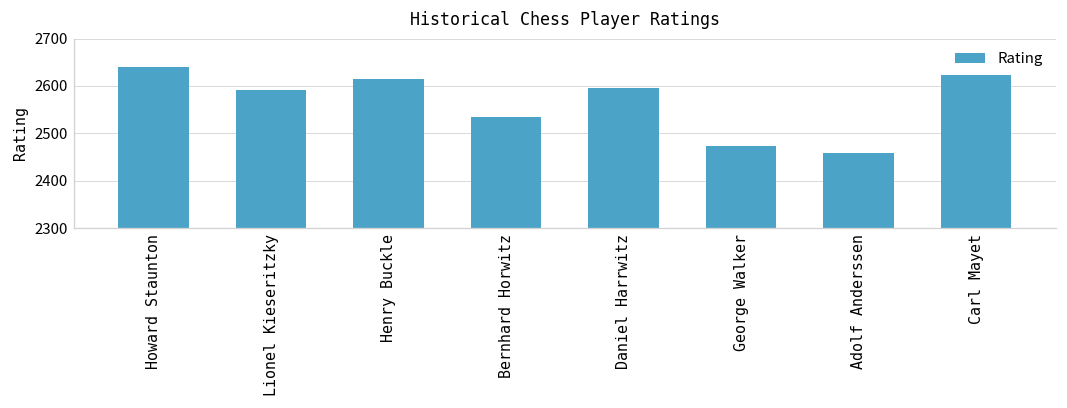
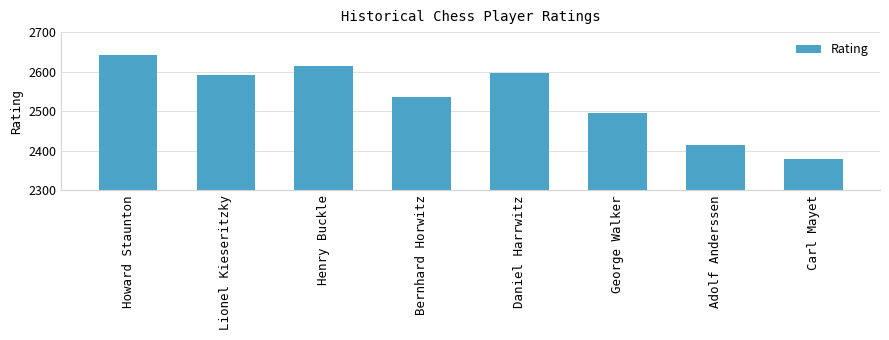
  {
    "Howard Staunton": 2640,
    "Lionel Kieseritzky": 2590,
    "Henry Buckle": 2610,
    "Bernhard Horwitz": 2540,
    "Daniel Harrwitz": 2600,
-   "George Walker": 2470,
-   "Adolf Anderssen": 2460,
-   "Carl Mayet": 2620
+   "George Walker": 2500,
+   "Adolf Anderssen": 2410,
+   "Carl Mayet": 2380
  }
